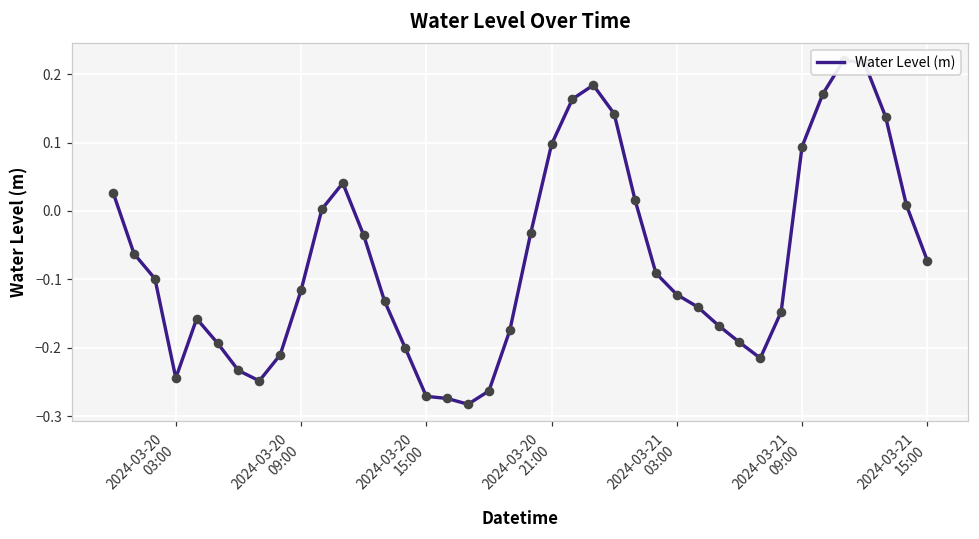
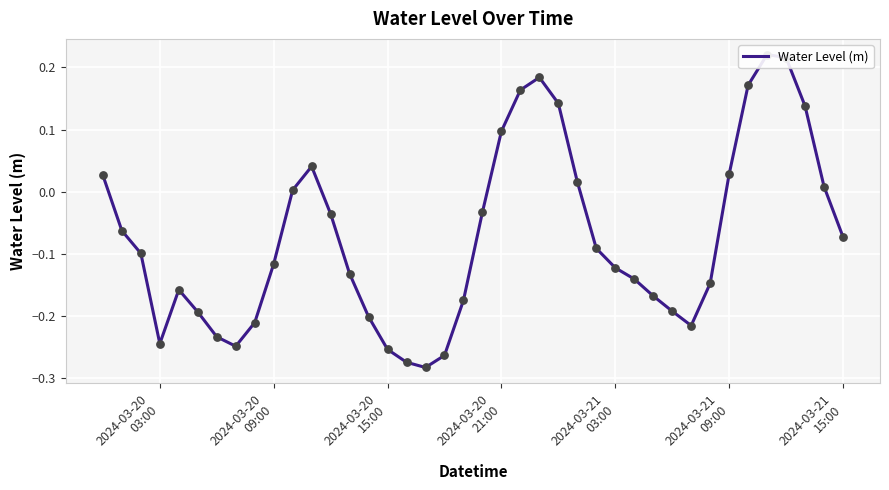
  {
    "2024-03-20 03:00": -0.24,
    "2024-03-20 09:00": -0.12,
-   "2024-03-20 15:00": -0.27,
+   "2024-03-20 15:00": -0.25,
    "2024-03-20 21:00": 0.10,
    "2024-03-21 03:00": -0.12,
-   "2024-03-21 09:00": 0.09,
+   "2024-03-21 09:00": 0.03,
    "2024-03-21 15:00": -0.07
  }
